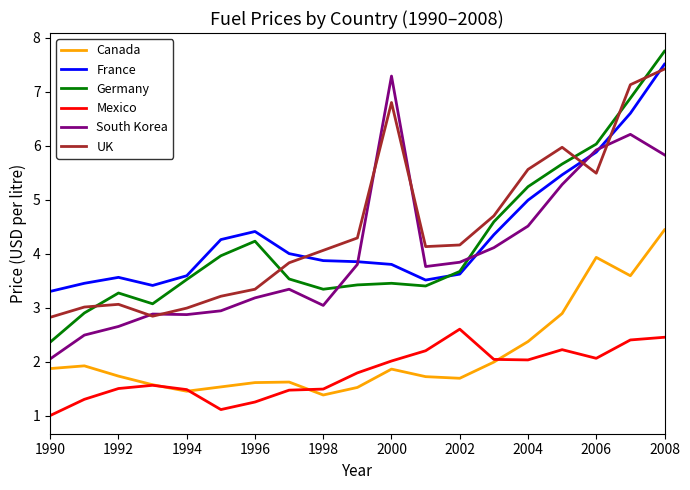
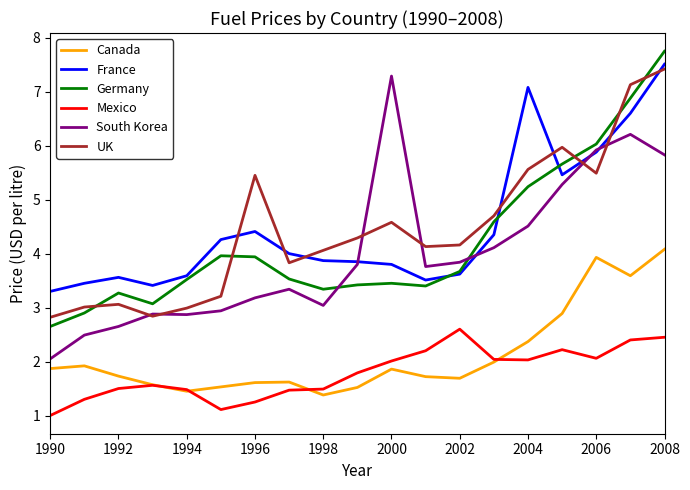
  {
    "Canada": {
      "1990": 1.9,
      "1992": 1.7,
      "1996": 1.6,
      "1998": 1.4,
      "2000": 1.9,
      "2002": 1.7,
      "2004": 2.4,
      "2006": 3.9,
-     "2008": 4.4
+     "2008": 4.1
    },
    "France": {
      "1990": 3.3,
      "1992": 3.6,
      "1994": 3.6,
      "1996": 4.4,
      "1998": 3.9,
      "2000": 3.8,
      "2002": 3.6,
-     "2004": 5.0,
+     "2004": 7.1,
      "2008": 7.5
    },
    "Germany": {
-     "1990": 2.4,
+     "1990": 2.7,
      "1992": 3.3,
      "1994": 3.5,
-     "1996": 4.2,
+     "1996": 3.9,
      "1998": 3.3,
      "2000": 3.5,
      "2002": 3.7,
      "2004": 5.2,
      "2006": 6.0,
      "2008": 7.8
    },
    "Mexico": {
      "1990": 1.0,
      "1992": 1.5,
      "1996": 1.3,
      "1998": 1.5,
      "2000": 2.0,
      "2002": 2.6,
      "2004": 2.0,
      "2006": 2.1,
      "2008": 2.5
    },
    "South Korea": {
      "1990": 2.1,
      "1992": 2.7,
      "1994": 2.9,
      "1996": 3.2,
      "1998": 3.0,
      "2000": 7.3,
      "2002": 3.8,
      "2004": 4.5,
      "2008": 5.8
    },
    "UK": {
      "1990": 2.8,
      "1992": 3.1,
      "1994": 3.0,
-     "1996": 3.3,
+     "1996": 5.5,
      "1998": 4.1,
-     "2000": 6.8,
+     "2000": 4.6,
      "2002": 4.2,
      "2004": 5.6,
      "2006": 5.5,
      "2008": 7.4
    }
  }
